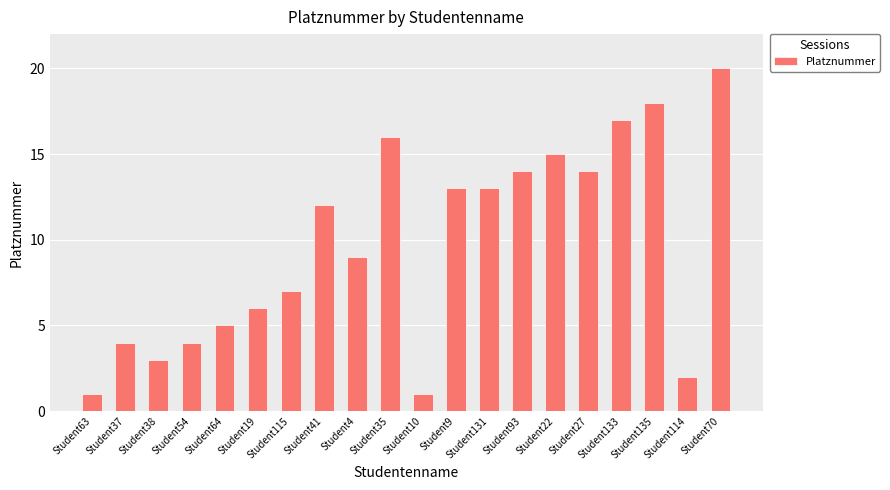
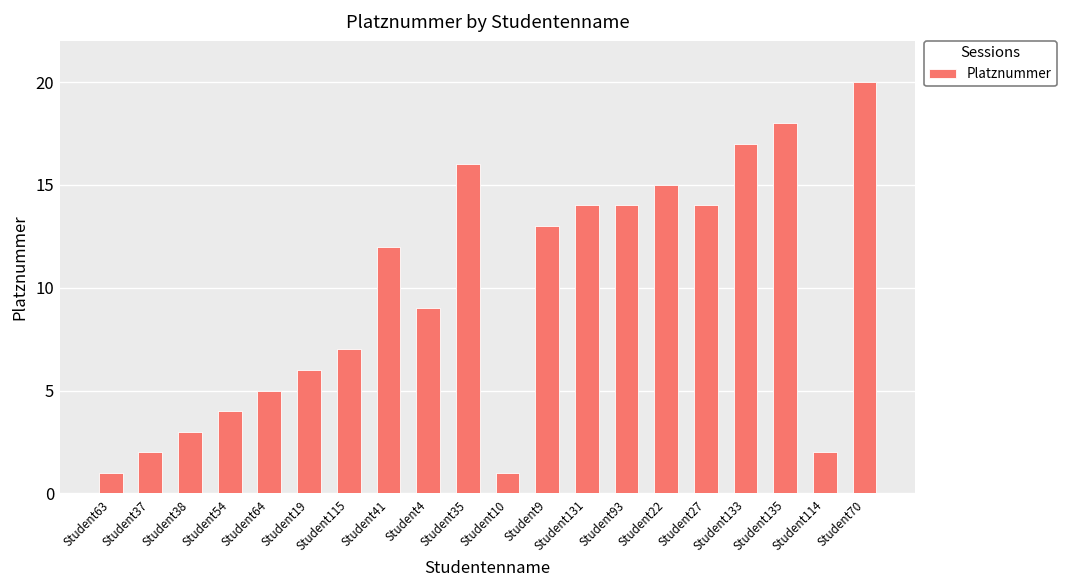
  {
    "Student63": 1,
-   "Student37": 4,
+   "Student37": 2,
    "Student38": 3,
    "Student54": 4,
    "Student64": 5,
    "Student19": 6,
    "Student115": 7,
    "Student41": 12,
    "Student4": 9,
    "Student35": 16,
    "Student10": 1,
    "Student9": 13,
-   "Student131": 13,
+   "Student131": 14,
    "Student93": 14,
    "Student22": 15,
    "Student27": 14,
    "Student133": 17,
    "Student135": 18,
    "Student114": 2,
    "Student70": 20
  }
